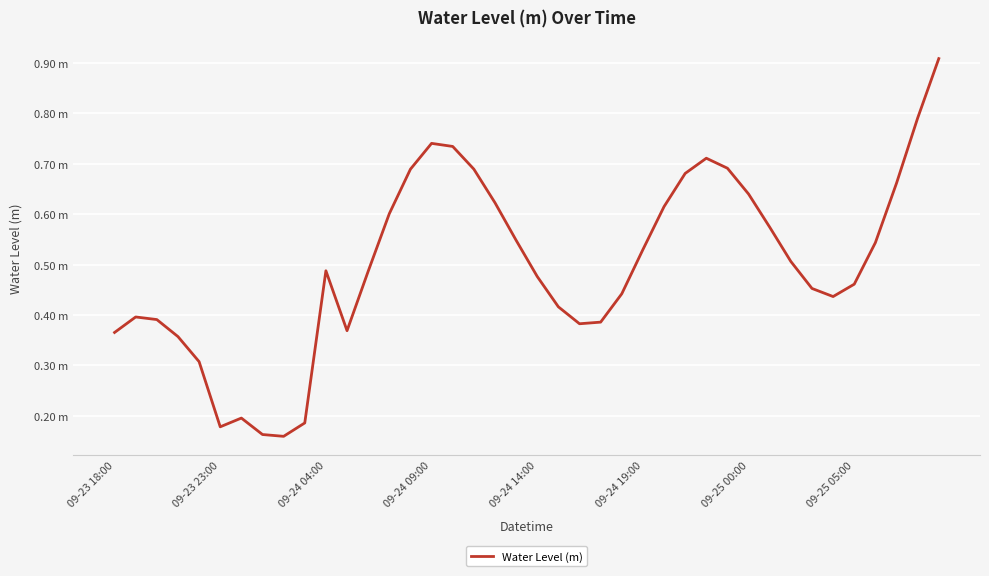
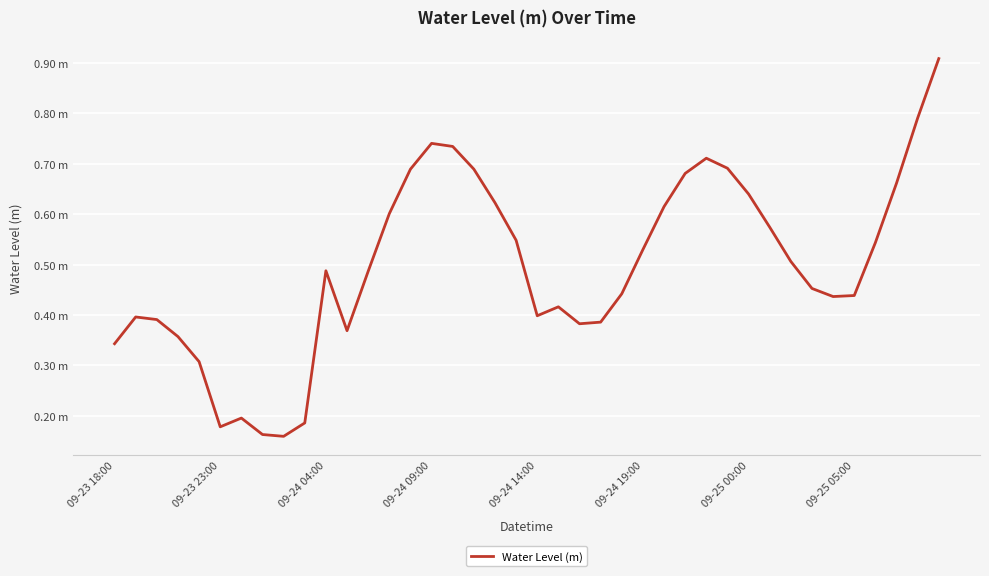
  {
-   "09-23 18:00": "0.37 m",
+   "09-23 18:00": "0.34 m",
    "09-23 23:00": "0.18 m",
    "09-24 04:00": "0.49 m",
    "09-24 09:00": "0.74 m",
-   "09-24 14:00": "0.48 m",
+   "09-24 14:00": "0.40 m",
    "09-24 19:00": "0.53 m",
    "09-25 00:00": "0.64 m",
-   "09-25 05:00": "0.46 m"
+   "09-25 05:00": "0.44 m"
  }
